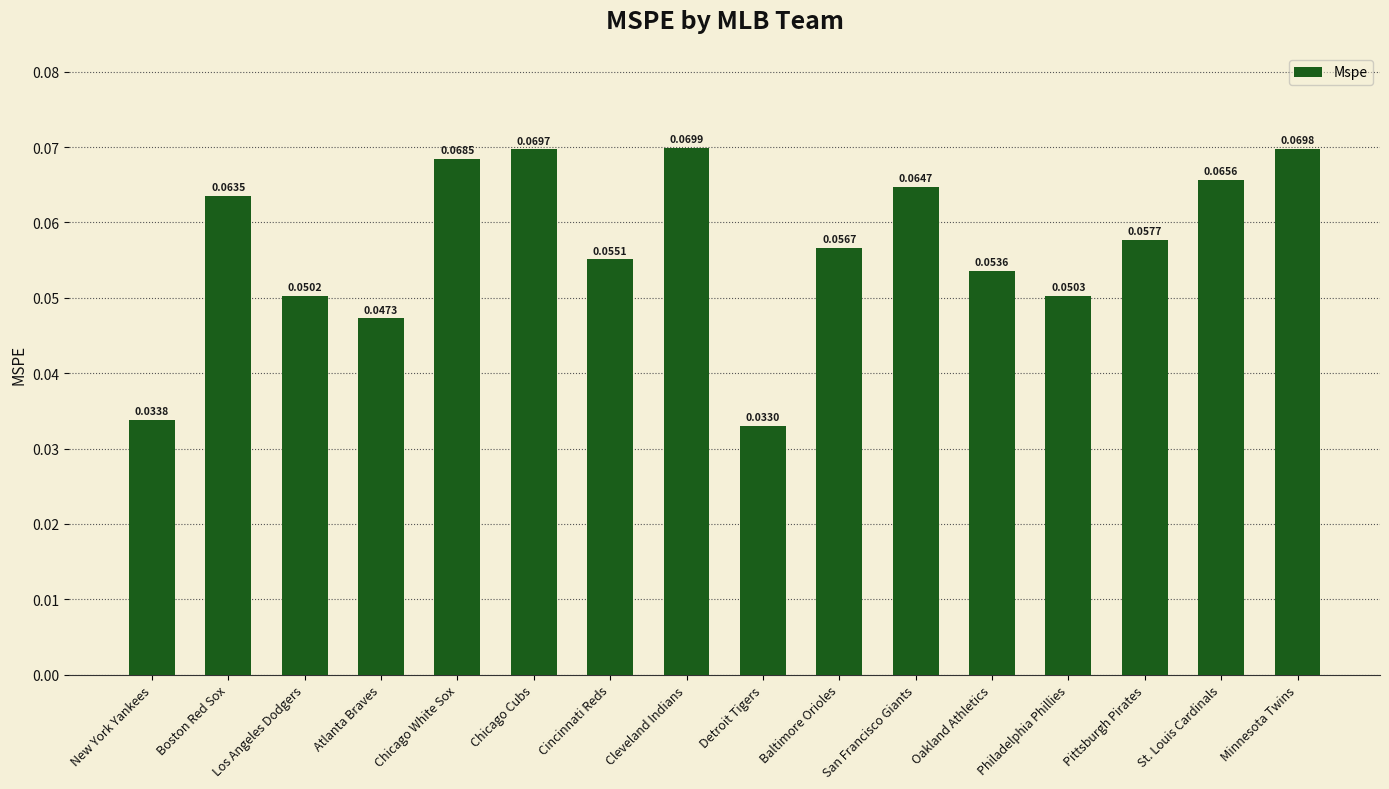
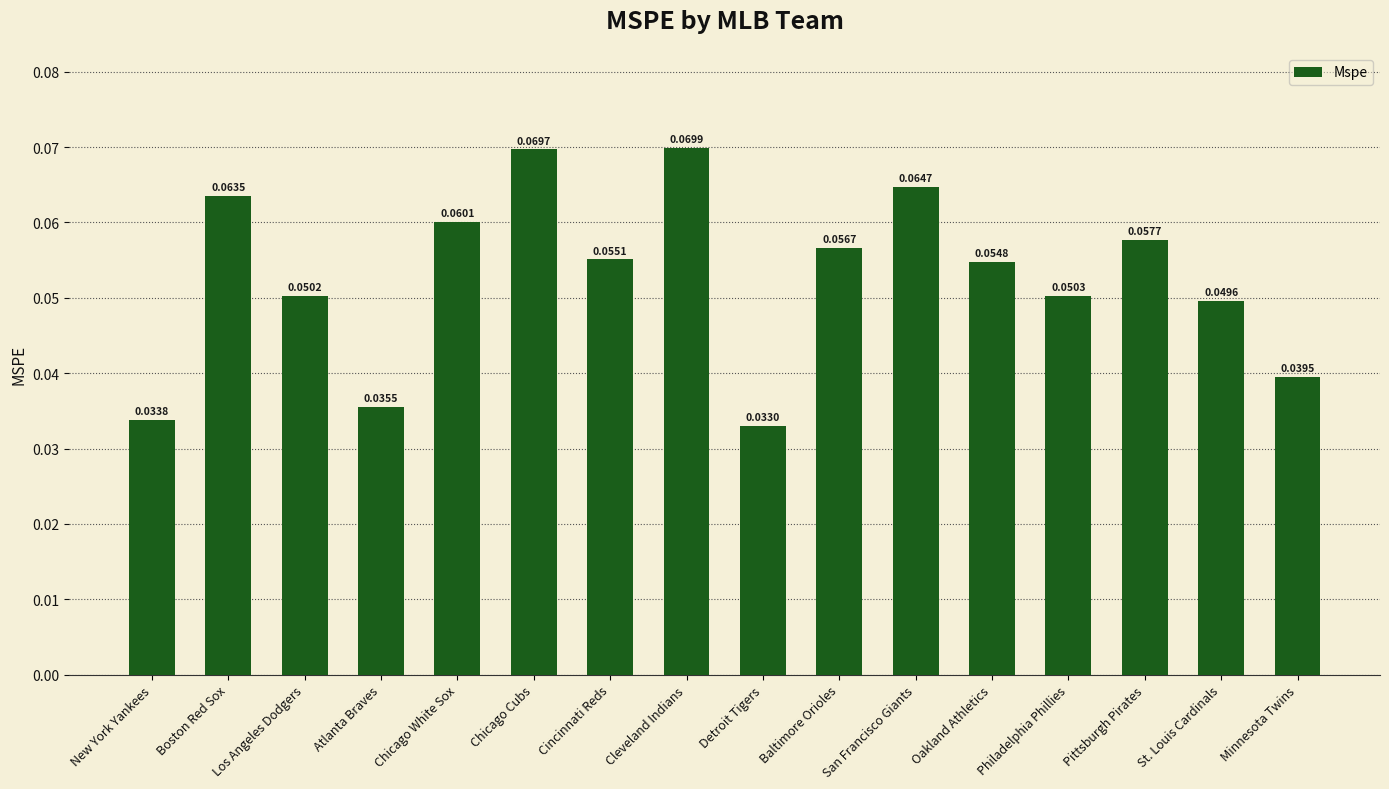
  {
    "New York Yankees": 0.0338,
    "Boston Red Sox": 0.0635,
    "Los Angeles Dodgers": 0.0502,
-   "Atlanta Braves": 0.0473,
-   "Chicago White Sox": 0.0685,
+   "Atlanta Braves": 0.0355,
+   "Chicago White Sox": 0.0601,
    "Chicago Cubs": 0.0697,
    "Cincinnati Reds": 0.0551,
    "Cleveland Indians": 0.0699,
    "Detroit Tigers": 0.0330,
    "Baltimore Orioles": 0.0567,
    "San Francisco Giants": 0.0647,
-   "Oakland Athletics": 0.0536,
+   "Oakland Athletics": 0.0548,
    "Philadelphia Phillies": 0.0503,
    "Pittsburgh Pirates": 0.0577,
-   "St. Louis Cardinals": 0.0656,
-   "Minnesota Twins": 0.0698
+   "St. Louis Cardinals": 0.0496,
+   "Minnesota Twins": 0.0395
  }
